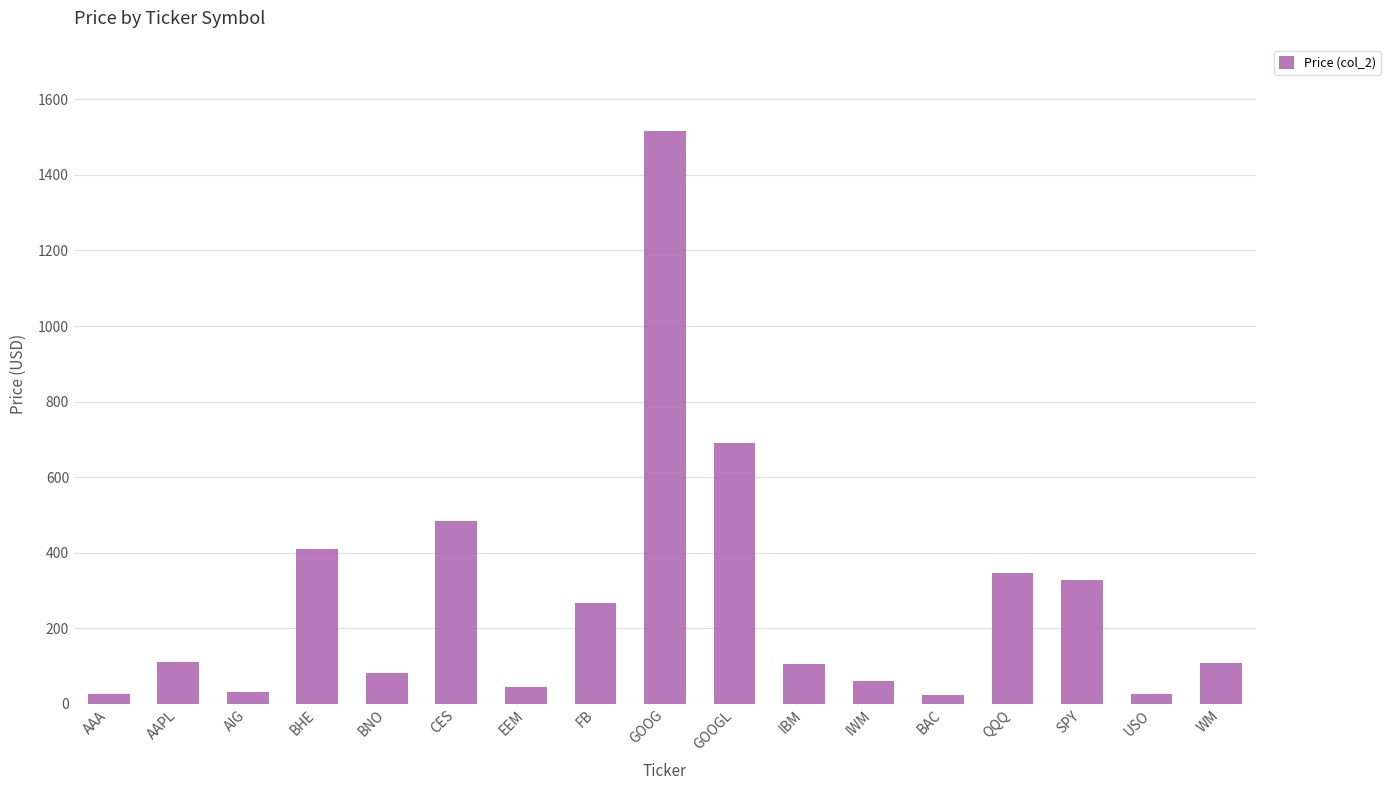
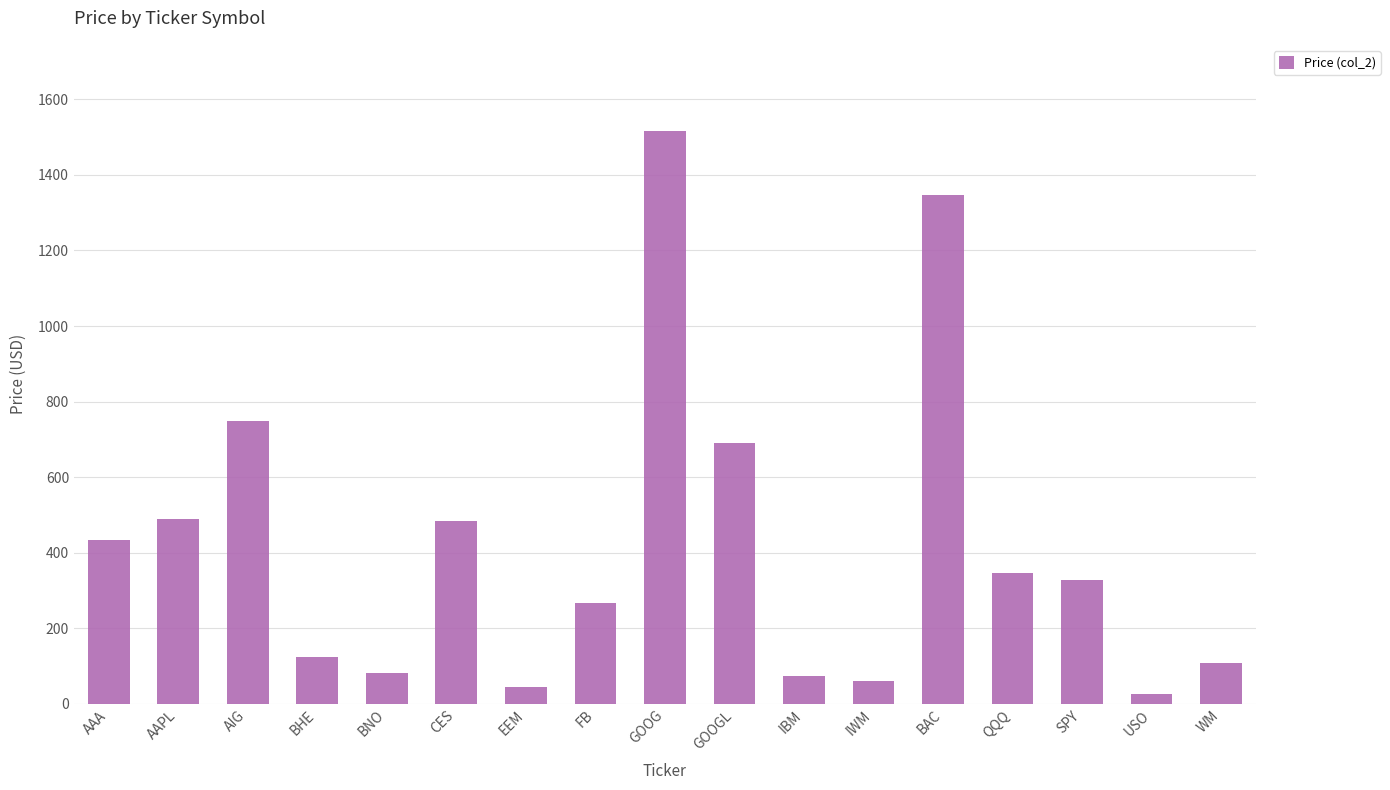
  {
-   "AAA": 20,
-   "AAPL": 110,
-   "AIG": 30,
-   "BHE": 410,
+   "AAA": 430,
+   "AAPL": 490,
+   "AIG": 750,
+   "BHE": 120,
    "BNO": 80,
    "CES": 480,
    "EEM": 40,
    "FB": 270,
    "GOOG": 1520,
    "GOOGL": 690,
-   "IBM": 110,
+   "IBM": 70,
    "IWM": 60,
-   "BAC": 20,
+   "BAC": 1350,
    "QQQ": 350,
    "SPY": 330,
    "USO": 30,
    "WM": 110
  }
